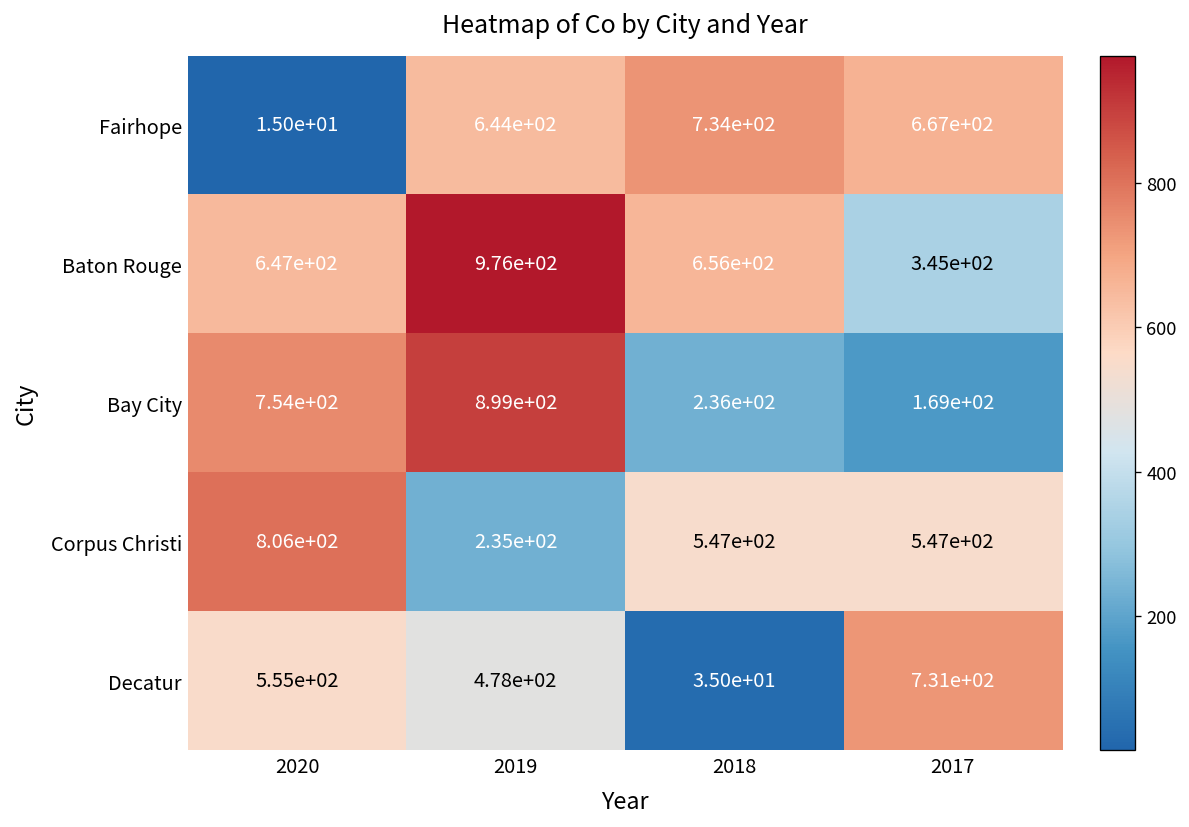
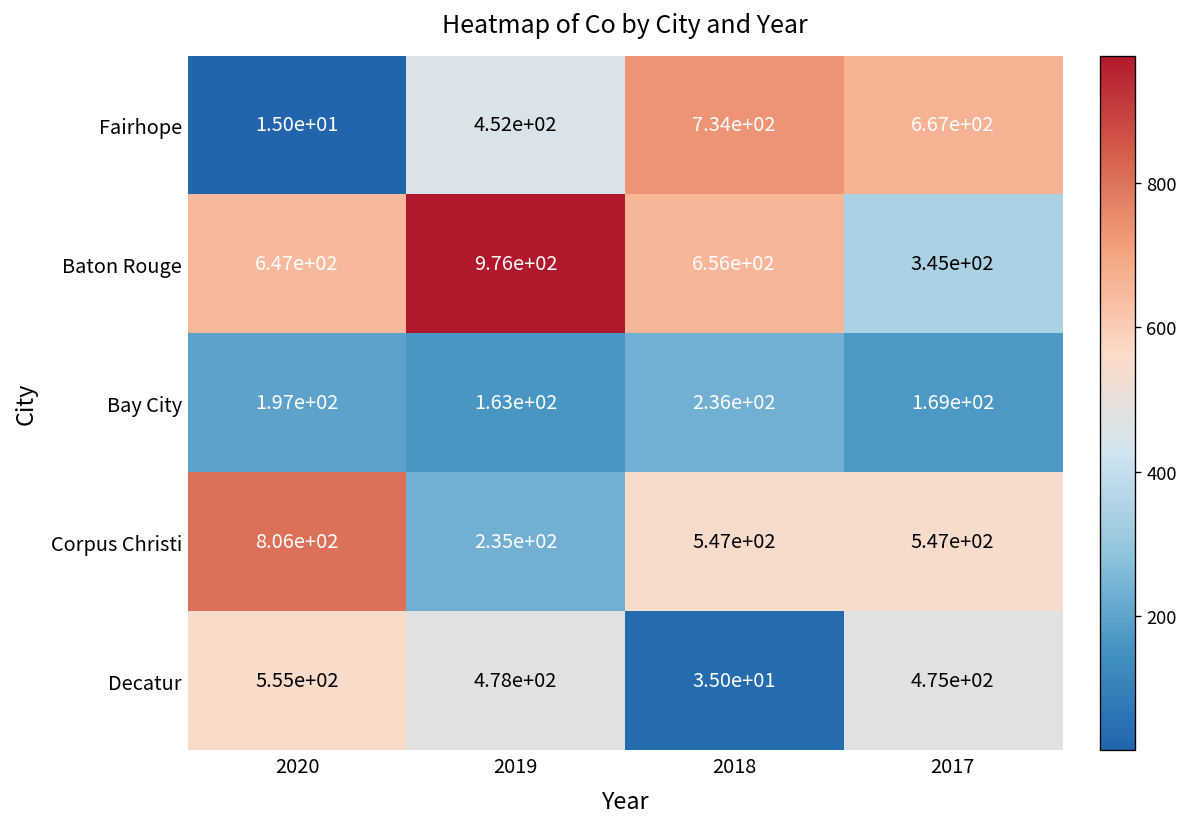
  {
    "Fairhope": {
      "2020": "1.50e+01",
-     "2019": "6.44e+02",
+     "2019": "4.52e+02",
      "2018": "7.34e+02",
      "2017": "6.67e+02"
    },
    "Baton Rouge": {
      "2020": "6.47e+02",
      "2019": "9.76e+02",
      "2018": "6.56e+02",
      "2017": "3.45e+02"
    },
    "Bay City": {
-     "2020": "7.54e+02",
-     "2019": "8.99e+02",
+     "2020": "1.97e+02",
+     "2019": "1.63e+02",
      "2018": "2.36e+02",
      "2017": "1.69e+02"
    },
    "Corpus Christi": {
      "2020": "8.06e+02",
      "2019": "2.35e+02",
      "2018": "5.47e+02",
      "2017": "5.47e+02"
    },
    "Decatur": {
      "2020": "5.55e+02",
      "2019": "4.78e+02",
      "2018": "3.50e+01",
-     "2017": "7.31e+02"
+     "2017": "4.75e+02"
    }
  }
